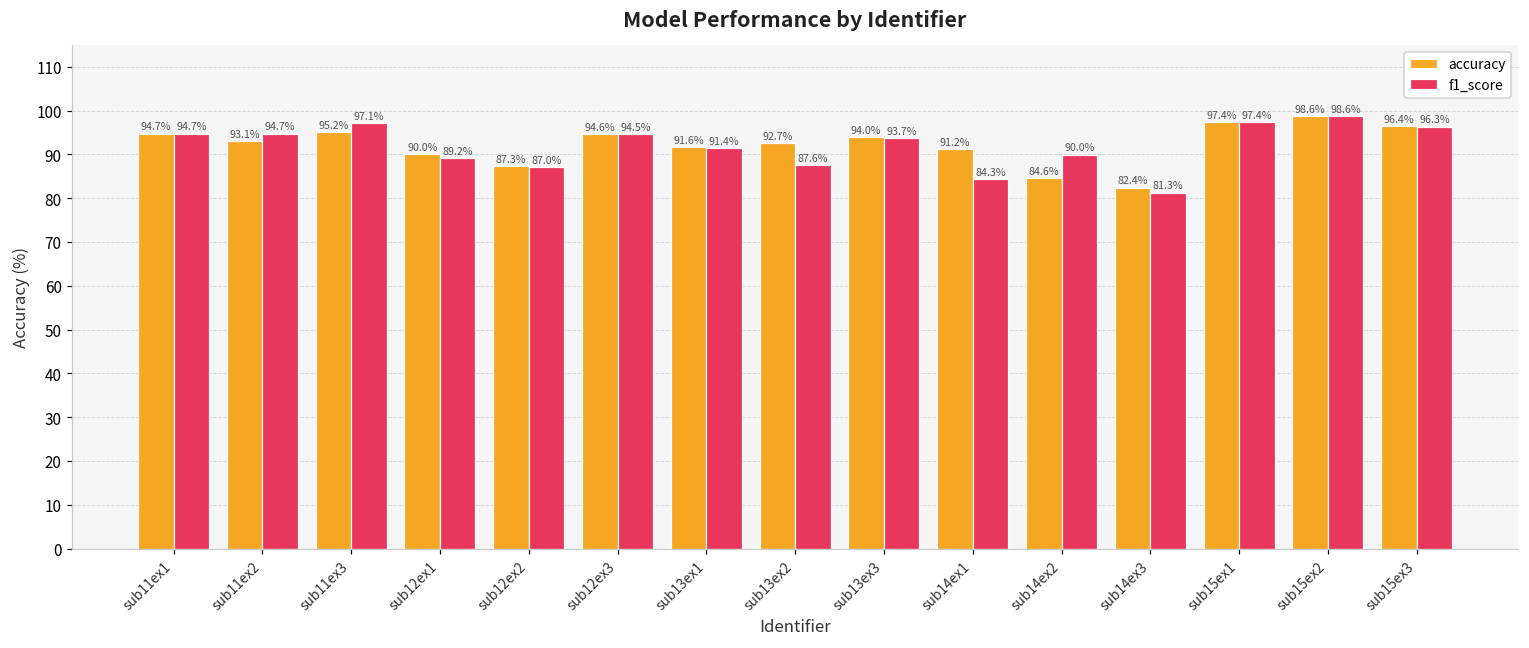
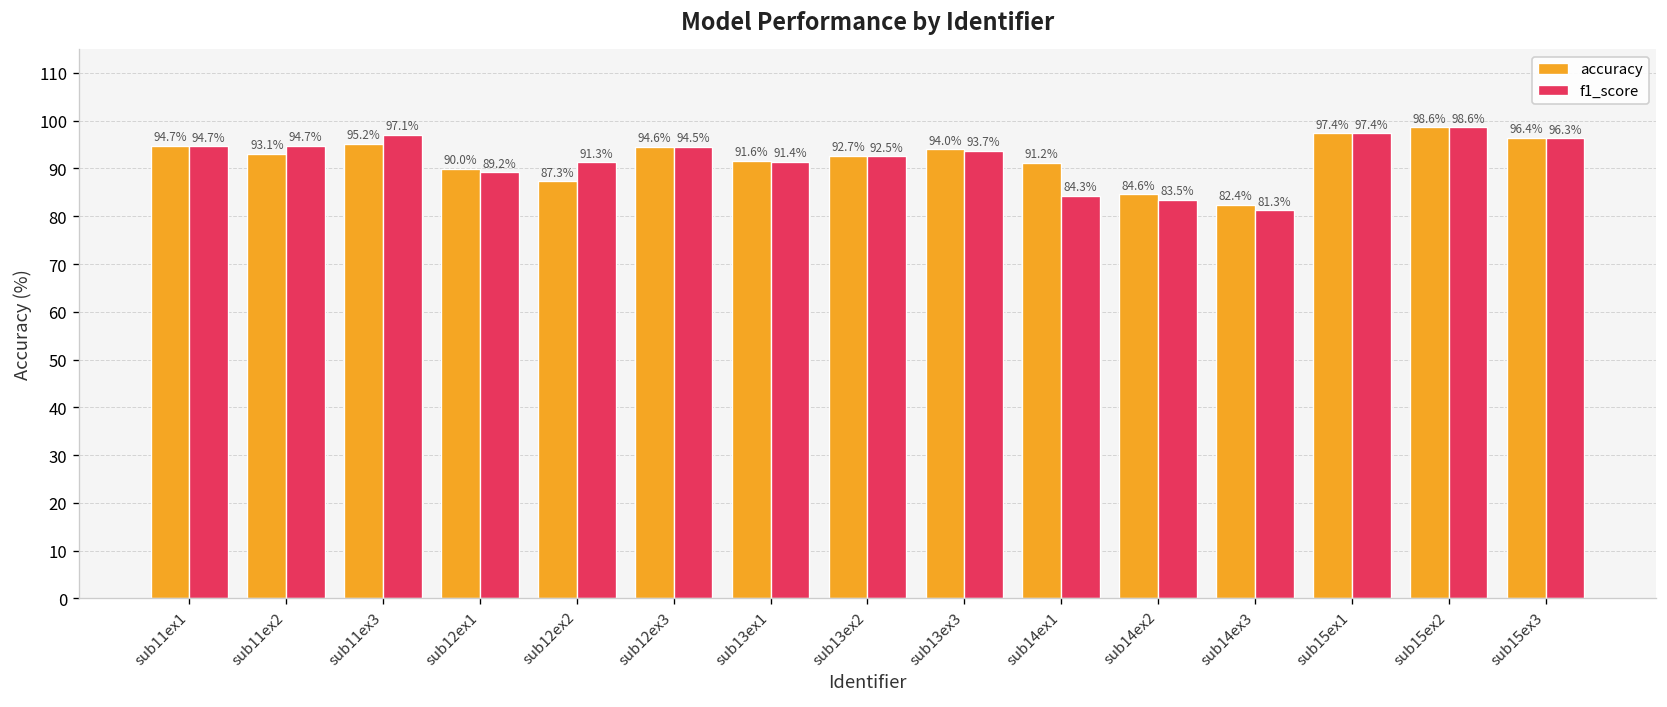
  {
    "accuracy": {
      "sub11ex1": "94.7%",
      "sub11ex2": "93.1%",
      "sub11ex3": "95.2%",
      "sub12ex1": "90.0%",
      "sub12ex2": "87.3%",
      "sub12ex3": "94.6%",
      "sub13ex1": "91.6%",
      "sub13ex2": "92.7%",
      "sub13ex3": "94.0%",
      "sub14ex1": "91.2%",
      "sub14ex2": "84.6%",
      "sub14ex3": "82.4%",
      "sub15ex1": "97.4%",
      "sub15ex2": "98.6%",
      "sub15ex3": "96.4%"
    },
    "f1_score": {
      "sub11ex1": "94.7%",
      "sub11ex2": "94.7%",
      "sub11ex3": "97.1%",
      "sub12ex1": "89.2%",
-     "sub12ex2": "87.0%",
+     "sub12ex2": "91.3%",
      "sub12ex3": "94.5%",
      "sub13ex1": "91.4%",
-     "sub13ex2": "87.6%",
+     "sub13ex2": "92.5%",
      "sub13ex3": "93.7%",
      "sub14ex1": "84.3%",
-     "sub14ex2": "90.0%",
+     "sub14ex2": "83.5%",
      "sub14ex3": "81.3%",
      "sub15ex1": "97.4%",
      "sub15ex2": "98.6%",
      "sub15ex3": "96.3%"
    }
  }
